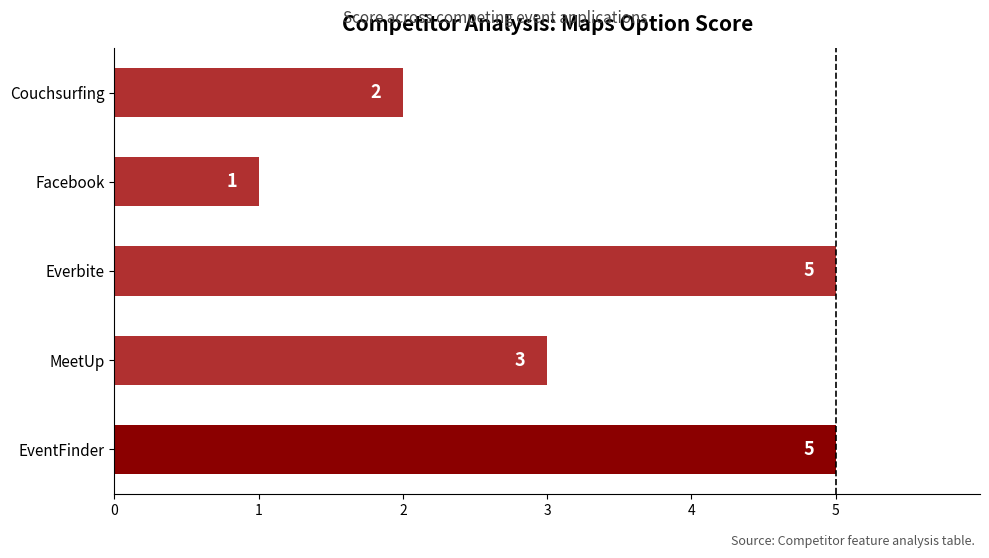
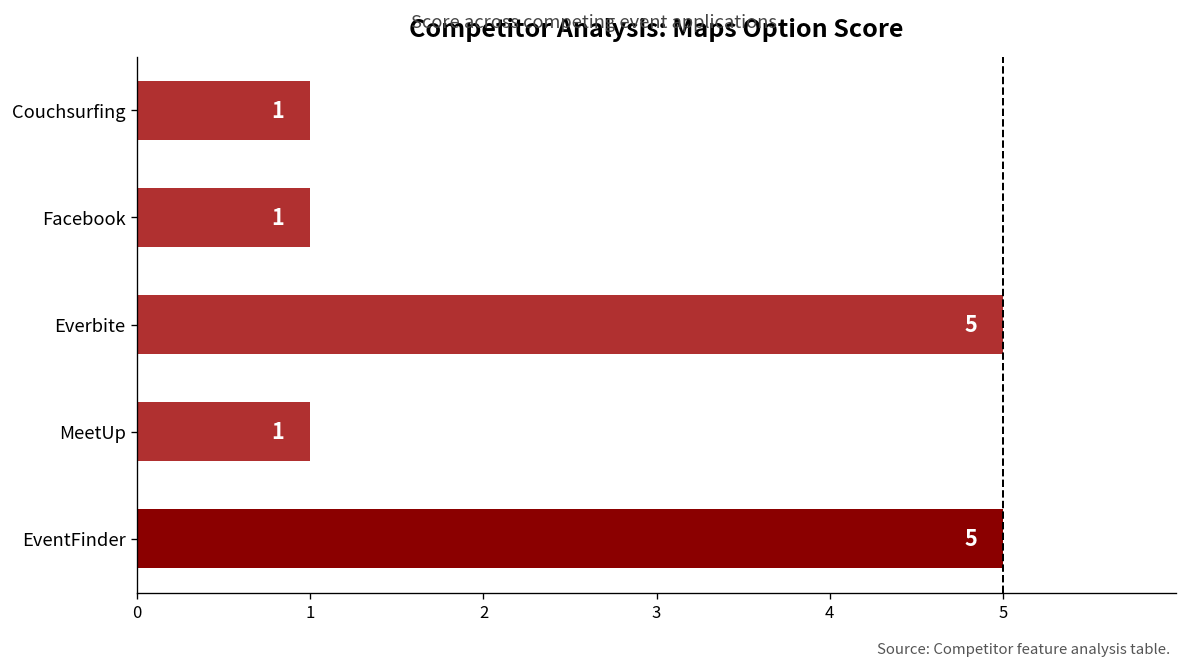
  {
-   "Couchsurfing": 2,
+   "Couchsurfing": 1,
    "Facebook": 1,
    "Everbite": 5,
-   "MeetUp": 3,
+   "MeetUp": 1,
    "EventFinder": 5
  }
